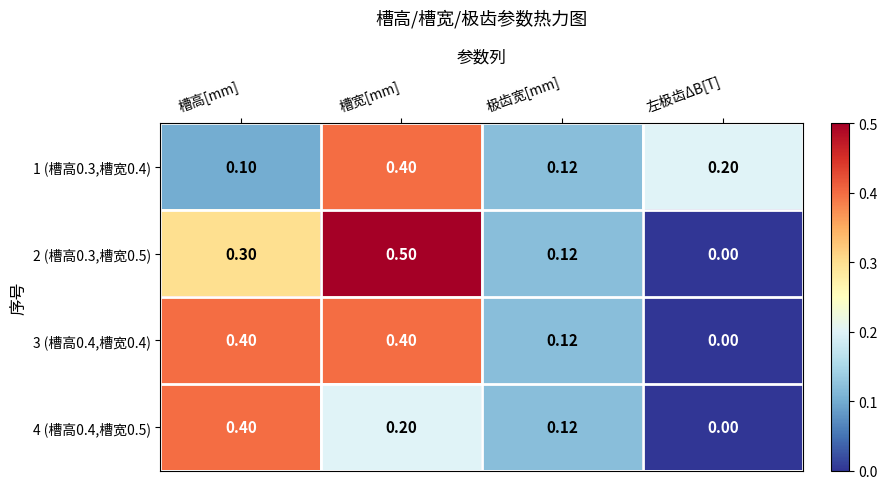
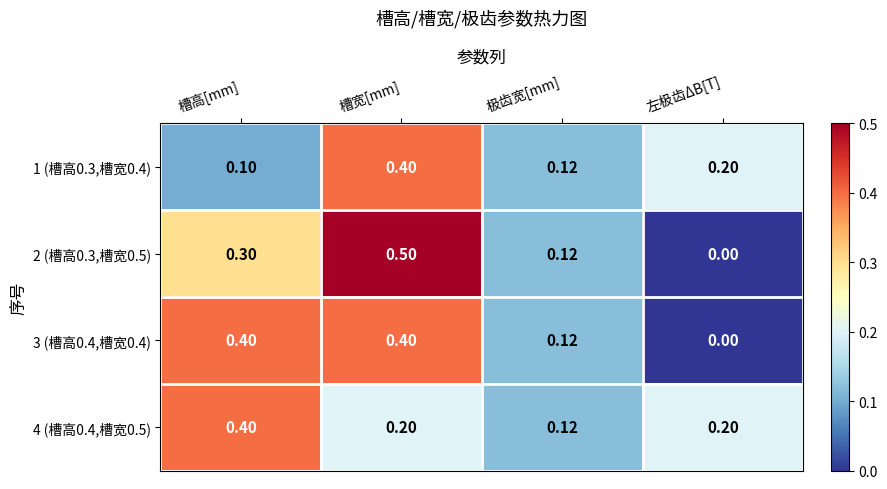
  {
    "1 (槽高0.3,槽宽0.4)": {
      "槽高[mm]": 0.10,
      "槽宽[mm]": 0.40,
      "极齿宽[mm]": 0.12,
      "左极齿ΔB[T]": 0.20
    },
    "2 (槽高0.3,槽宽0.5)": {
      "槽高[mm]": 0.30,
      "槽宽[mm]": 0.50,
      "极齿宽[mm]": 0.12,
      "左极齿ΔB[T]": 0.00
    },
    "3 (槽高0.4,槽宽0.4)": {
      "槽高[mm]": 0.40,
      "槽宽[mm]": 0.40,
      "极齿宽[mm]": 0.12,
      "左极齿ΔB[T]": 0.00
    },
    "4 (槽高0.4,槽宽0.5)": {
      "槽高[mm]": 0.40,
      "槽宽[mm]": 0.20,
      "极齿宽[mm]": 0.12,
-     "左极齿ΔB[T]": 0.00
+     "左极齿ΔB[T]": 0.20
    }
  }
